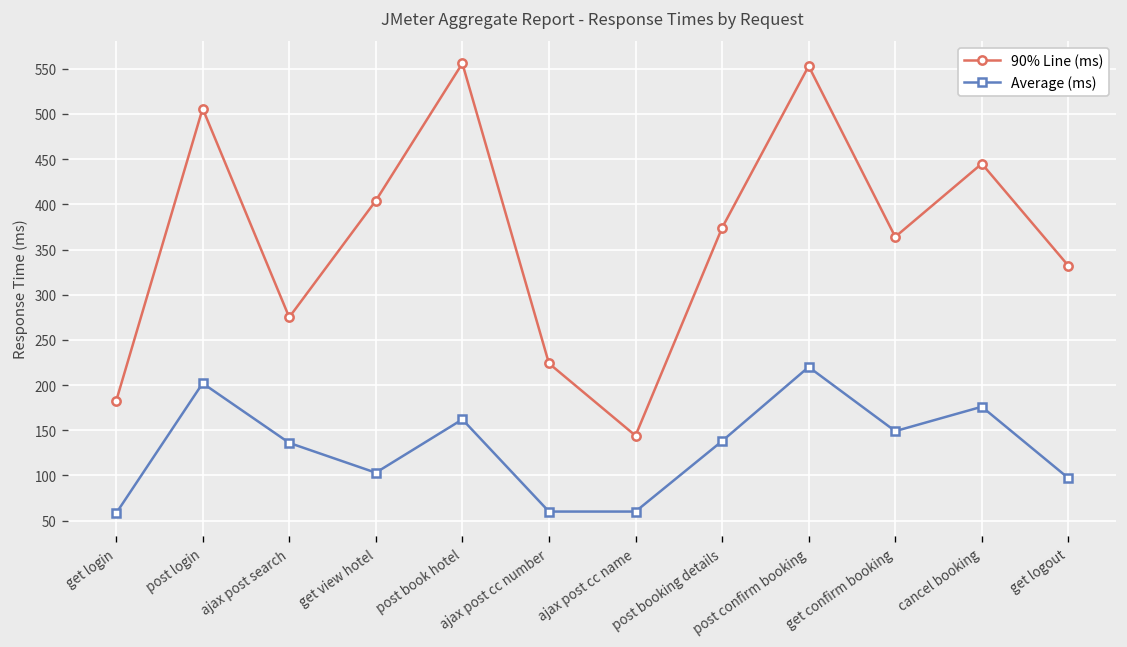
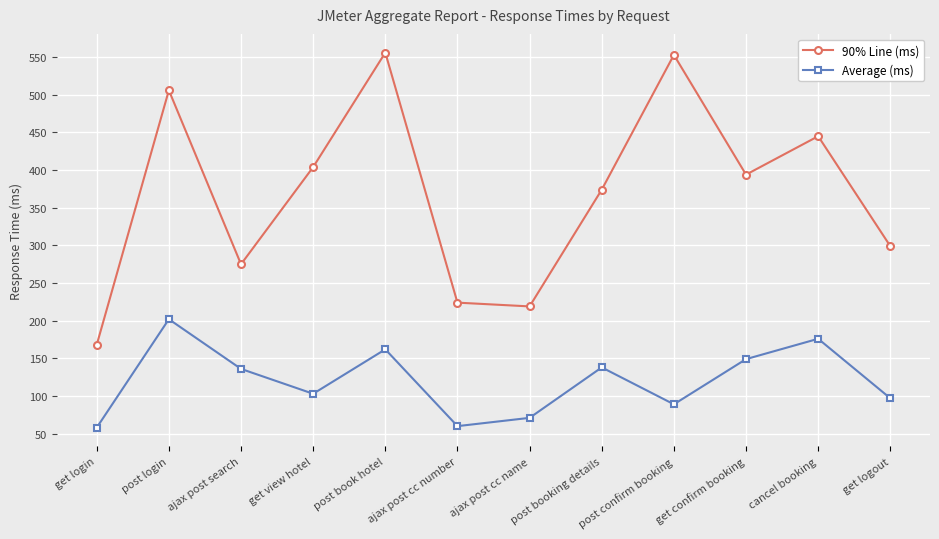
  {
    "90% Line (ms)": {
-     "get login": 180,
+     "get login": 170,
      "post login": 510,
      "ajax post search": 280,
      "get view hotel": 400,
      "post book hotel": 560,
      "ajax post cc number": 220,
-     "ajax post cc name": 140,
+     "ajax post cc name": 220,
      "post booking details": 370,
      "post confirm booking": 550,
-     "get confirm booking": 360,
+     "get confirm booking": 390,
      "cancel booking": 450,
-     "get logout": 330
+     "get logout": 300
    },
    "Average (ms)": {
      "get login": 60,
      "post login": 200,
      "ajax post search": 140,
      "get view hotel": 100,
      "post book hotel": 160,
      "ajax post cc number": 60,
-     "ajax post cc name": 60,
+     "ajax post cc name": 70,
      "post booking details": 140,
-     "post confirm booking": 220,
+     "post confirm booking": 90,
      "get confirm booking": 150,
      "cancel booking": 180,
      "get logout": 100
    }
  }
